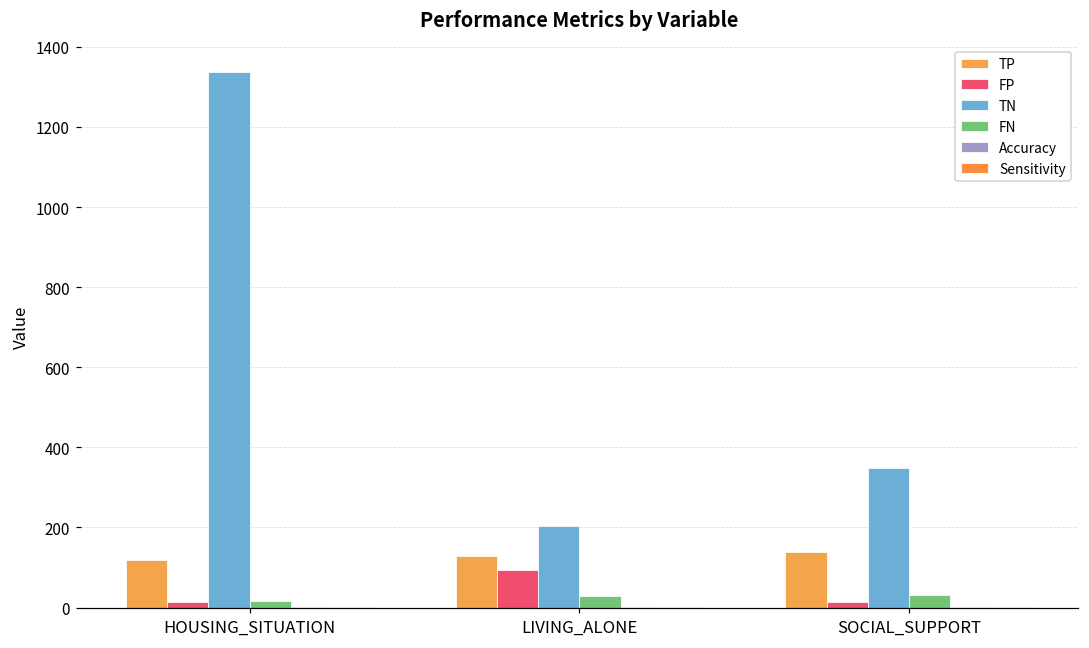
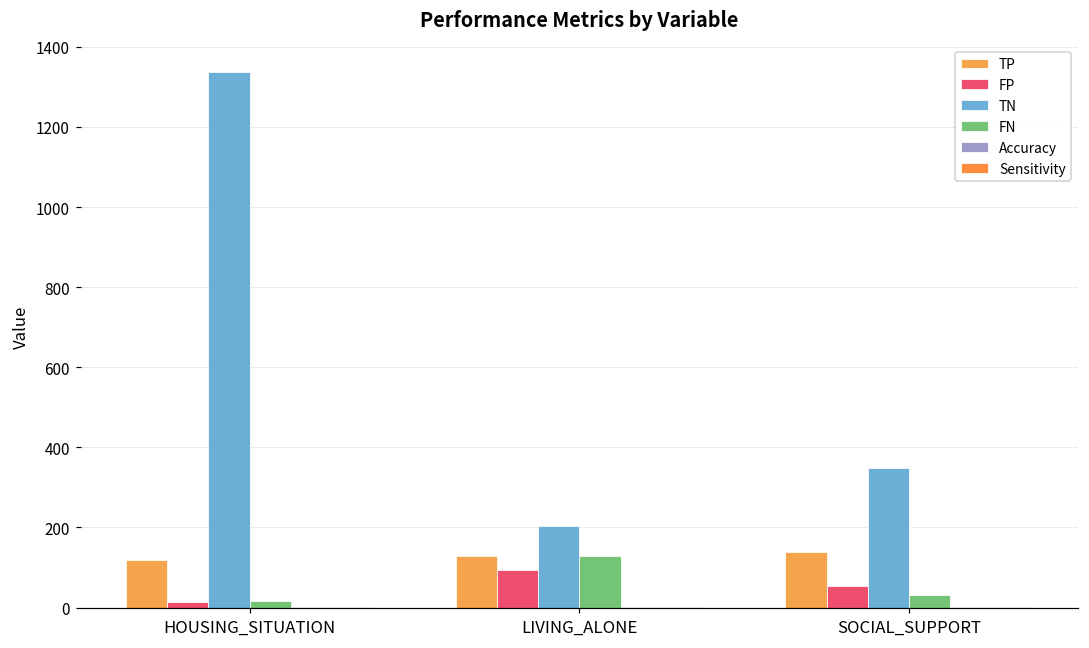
  {
    "FP": {
      "HOUSING_SITUATION": 10,
      "LIVING_ALONE": 90,
-     "SOCIAL_SUPPORT": 20
+     "SOCIAL_SUPPORT": 50
    },
    "FN": {
      "HOUSING_SITUATION": 20,
-     "LIVING_ALONE": 30,
+     "LIVING_ALONE": 130,
      "SOCIAL_SUPPORT": 30
    }
  }
